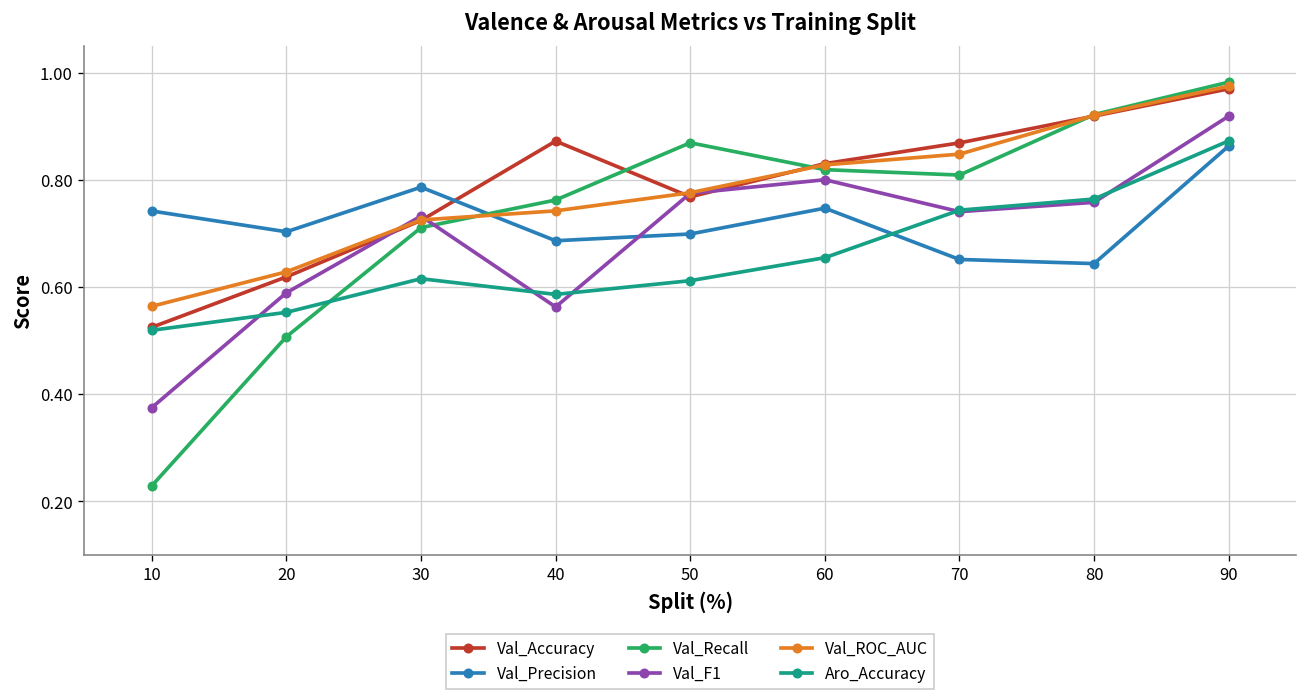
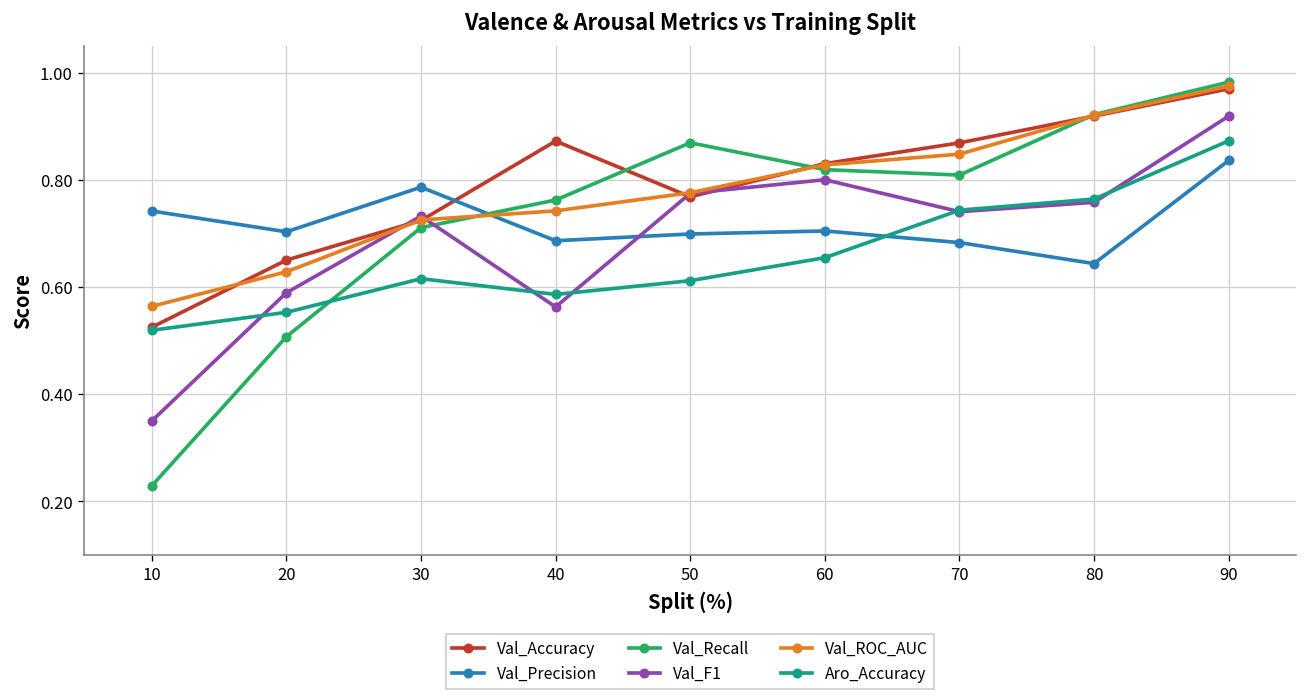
  {
    "Val_Accuracy": {
-     "20": 0.62,
+     "20": 0.65,
      "40": 0.87,
      "50": 0.77,
      "70": 0.87
    },
    "Val_Precision": {
      "10": 0.74,
      "20": 0.70,
      "30": 0.79,
      "40": 0.69,
      "50": 0.70,
-     "60": 0.75,
-     "70": 0.65,
+     "60": 0.70,
+     "70": 0.68,
      "80": 0.64,
-     "90": 0.86
+     "90": 0.84
    },
    "Val_F1": {
-     "10": 0.38,
+     "10": 0.35,
      "20": 0.59,
      "30": 0.73,
      "40": 0.56,
      "60": 0.80,
      "80": 0.76,
      "90": 0.92
    },
    "Val_ROC_AUC": {
      "10": 0.56,
      "20": 0.63,
      "40": 0.74,
      "70": 0.85
    }
  }
